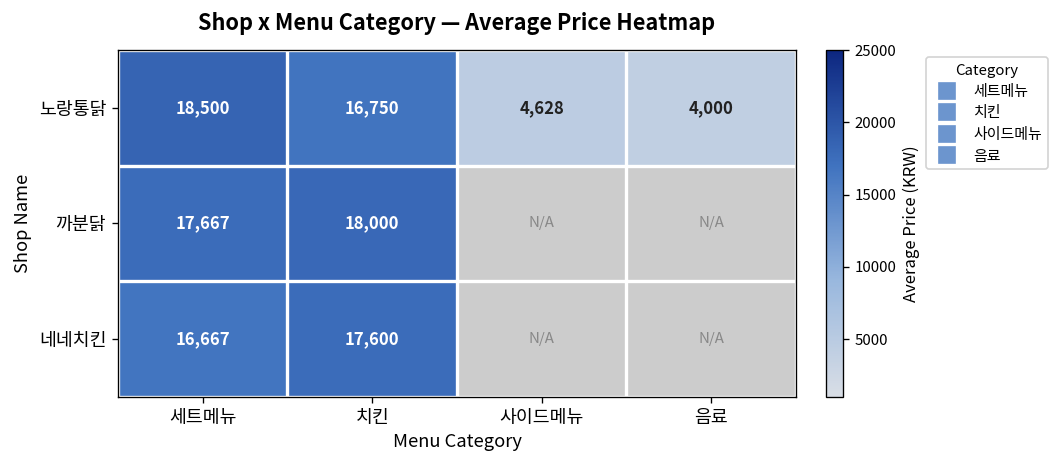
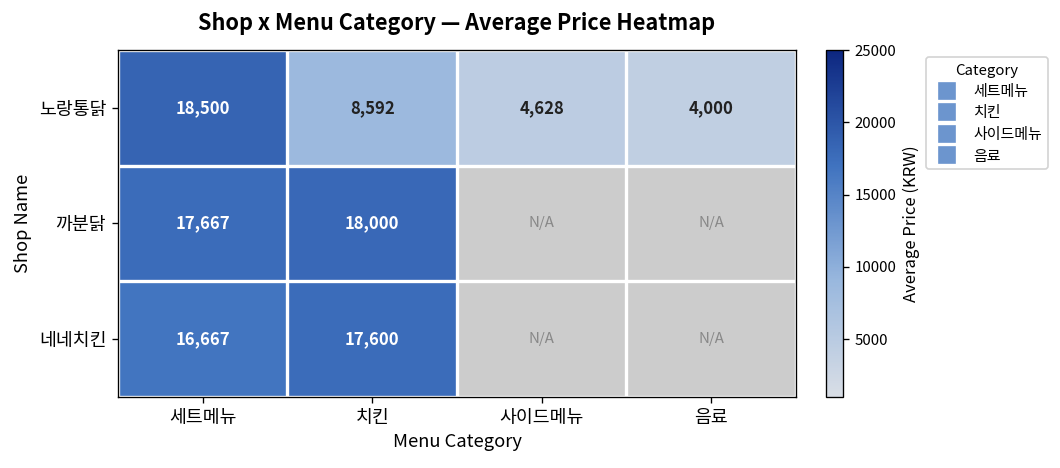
  {
    "노랑통닭": {
      "세트메뉴": "18,500",
-     "치킨": "16,750",
+     "치킨": "8,592",
      "사이드메뉴": "4,628",
      "음료": "4,000"
    },
    "까분닭": {
      "세트메뉴": "17,667",
      "치킨": "18,000"
    },
    "네네치킨": {
      "세트메뉴": "16,667",
      "치킨": "17,600"
    }
  }
